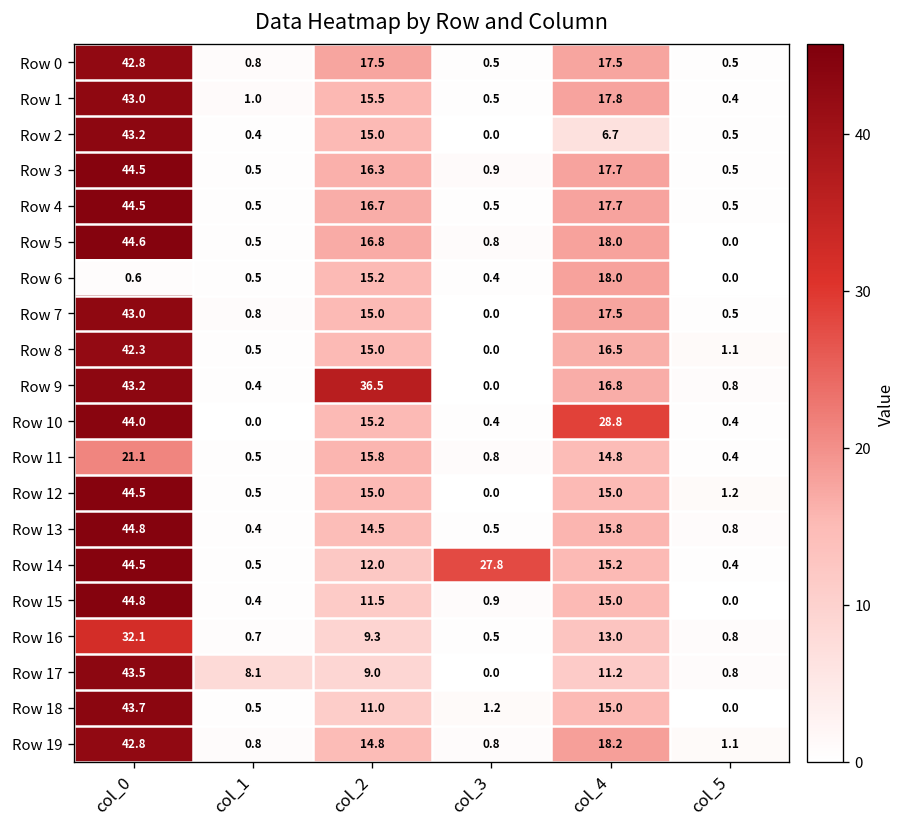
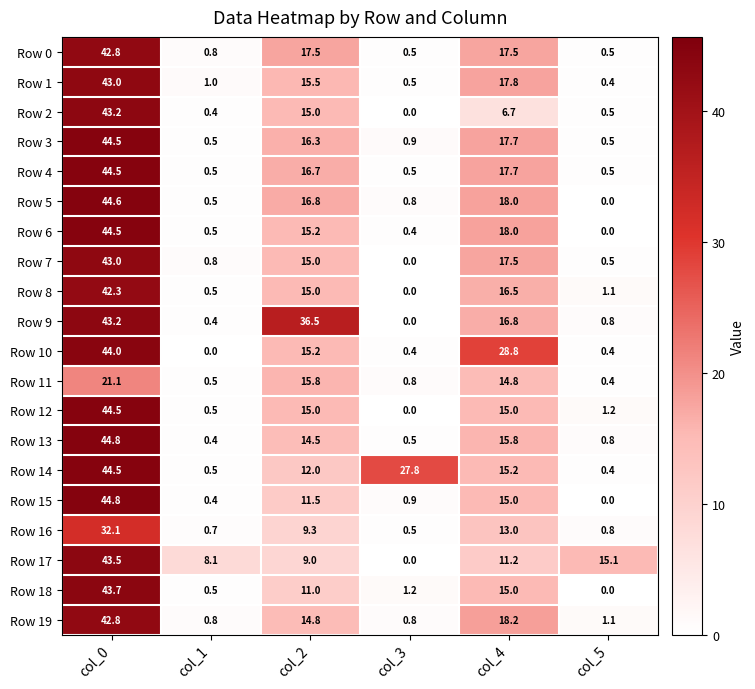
  {
    "Row 0": {
      "col_0": 42.8,
      "col_1": 0.8,
      "col_2": 17.5,
      "col_3": 0.5,
      "col_4": 17.5,
      "col_5": 0.5
    },
    "Row 1": {
      "col_0": 43.0,
      "col_1": 1.0,
      "col_2": 15.5,
      "col_3": 0.5,
      "col_4": 17.8,
      "col_5": 0.4
    },
    "Row 2": {
      "col_0": 43.2,
      "col_1": 0.4,
      "col_2": 15.0,
      "col_3": 0.0,
      "col_4": 6.7,
      "col_5": 0.5
    },
    "Row 3": {
      "col_0": 44.5,
      "col_1": 0.5,
      "col_2": 16.3,
      "col_3": 0.9,
      "col_4": 17.7,
      "col_5": 0.5
    },
    "Row 4": {
      "col_0": 44.5,
      "col_1": 0.5,
      "col_2": 16.7,
      "col_3": 0.5,
      "col_4": 17.7,
      "col_5": 0.5
    },
    "Row 5": {
      "col_0": 44.6,
      "col_1": 0.5,
      "col_2": 16.8,
      "col_3": 0.8,
      "col_4": 18.0,
      "col_5": 0.0
    },
    "Row 6": {
-     "col_0": 0.6,
+     "col_0": 44.5,
      "col_1": 0.5,
      "col_2": 15.2,
      "col_3": 0.4,
      "col_4": 18.0,
      "col_5": 0.0
    },
    "Row 7": {
      "col_0": 43.0,
      "col_1": 0.8,
      "col_2": 15.0,
      "col_3": 0.0,
      "col_4": 17.5,
      "col_5": 0.5
    },
    "Row 8": {
      "col_0": 42.3,
      "col_1": 0.5,
      "col_2": 15.0,
      "col_3": 0.0,
      "col_4": 16.5,
      "col_5": 1.1
    },
    "Row 9": {
      "col_0": 43.2,
      "col_1": 0.4,
      "col_2": 36.5,
      "col_3": 0.0,
      "col_4": 16.8,
      "col_5": 0.8
    },
    "Row 10": {
      "col_0": 44.0,
      "col_1": 0.0,
      "col_2": 15.2,
      "col_3": 0.4,
      "col_4": 28.8,
      "col_5": 0.4
    },
    "Row 11": {
      "col_0": 21.1,
      "col_1": 0.5,
      "col_2": 15.8,
      "col_3": 0.8,
      "col_4": 14.8,
      "col_5": 0.4
    },
    "Row 12": {
      "col_0": 44.5,
      "col_1": 0.5,
      "col_2": 15.0,
      "col_3": 0.0,
      "col_4": 15.0,
      "col_5": 1.2
    },
    "Row 13": {
      "col_0": 44.8,
      "col_1": 0.4,
      "col_2": 14.5,
      "col_3": 0.5,
      "col_4": 15.8,
      "col_5": 0.8
    },
    "Row 14": {
      "col_0": 44.5,
      "col_1": 0.5,
      "col_2": 12.0,
      "col_3": 27.8,
      "col_4": 15.2,
      "col_5": 0.4
    },
    "Row 15": {
      "col_0": 44.8,
      "col_1": 0.4,
      "col_2": 11.5,
      "col_3": 0.9,
      "col_4": 15.0,
      "col_5": 0.0
    },
    "Row 16": {
      "col_0": 32.1,
      "col_1": 0.7,
      "col_2": 9.3,
      "col_3": 0.5,
      "col_4": 13.0,
      "col_5": 0.8
    },
    "Row 17": {
      "col_0": 43.5,
      "col_1": 8.1,
      "col_2": 9.0,
      "col_3": 0.0,
      "col_4": 11.2,
-     "col_5": 0.8
+     "col_5": 15.1
    },
    "Row 18": {
      "col_0": 43.7,
      "col_1": 0.5,
      "col_2": 11.0,
      "col_3": 1.2,
      "col_4": 15.0,
      "col_5": 0.0
    },
    "Row 19": {
      "col_0": 42.8,
      "col_1": 0.8,
      "col_2": 14.8,
      "col_3": 0.8,
      "col_4": 18.2,
      "col_5": 1.1
    }
  }
